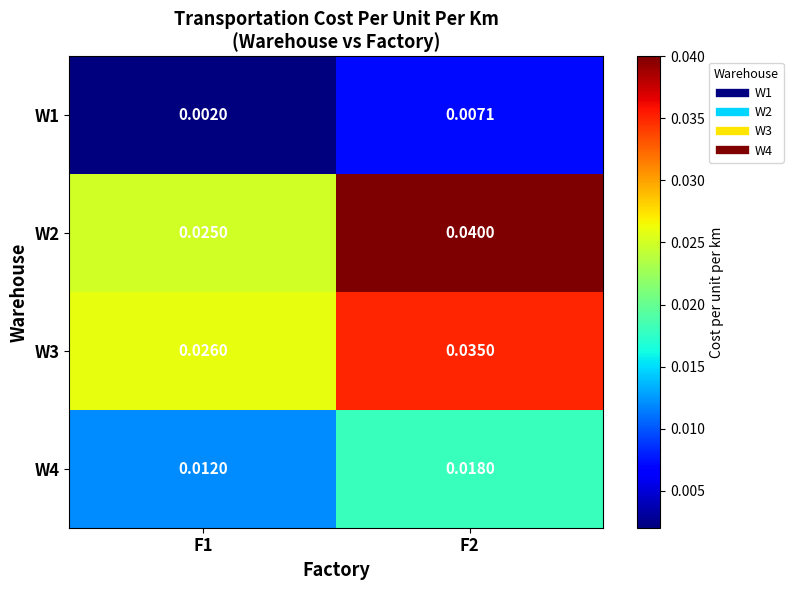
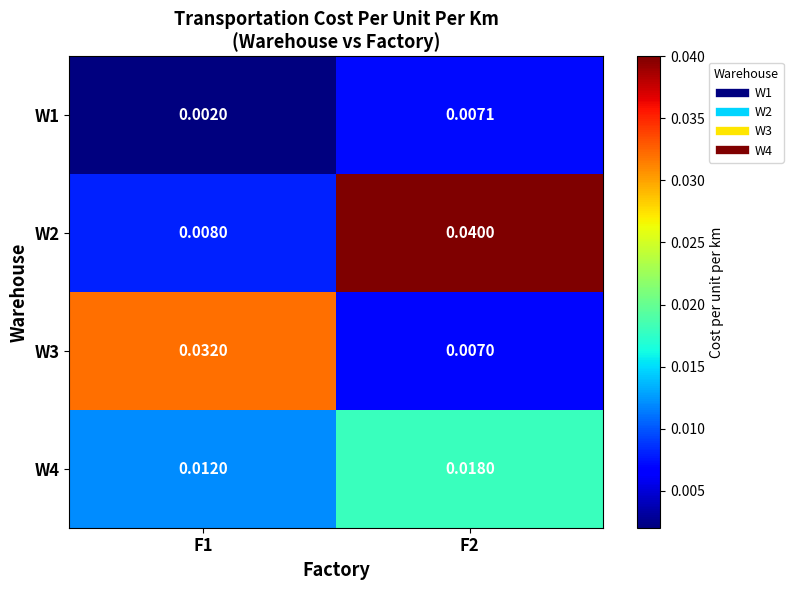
  {
    "W1": {
      "F1": 0.0020,
      "F2": 0.0071
    },
    "W2": {
-     "F1": 0.0250,
+     "F1": 0.0080,
      "F2": 0.0400
    },
    "W3": {
-     "F1": 0.0260,
-     "F2": 0.0350
+     "F1": 0.0320,
+     "F2": 0.0070
    },
    "W4": {
      "F1": 0.0120,
      "F2": 0.0180
    }
  }
